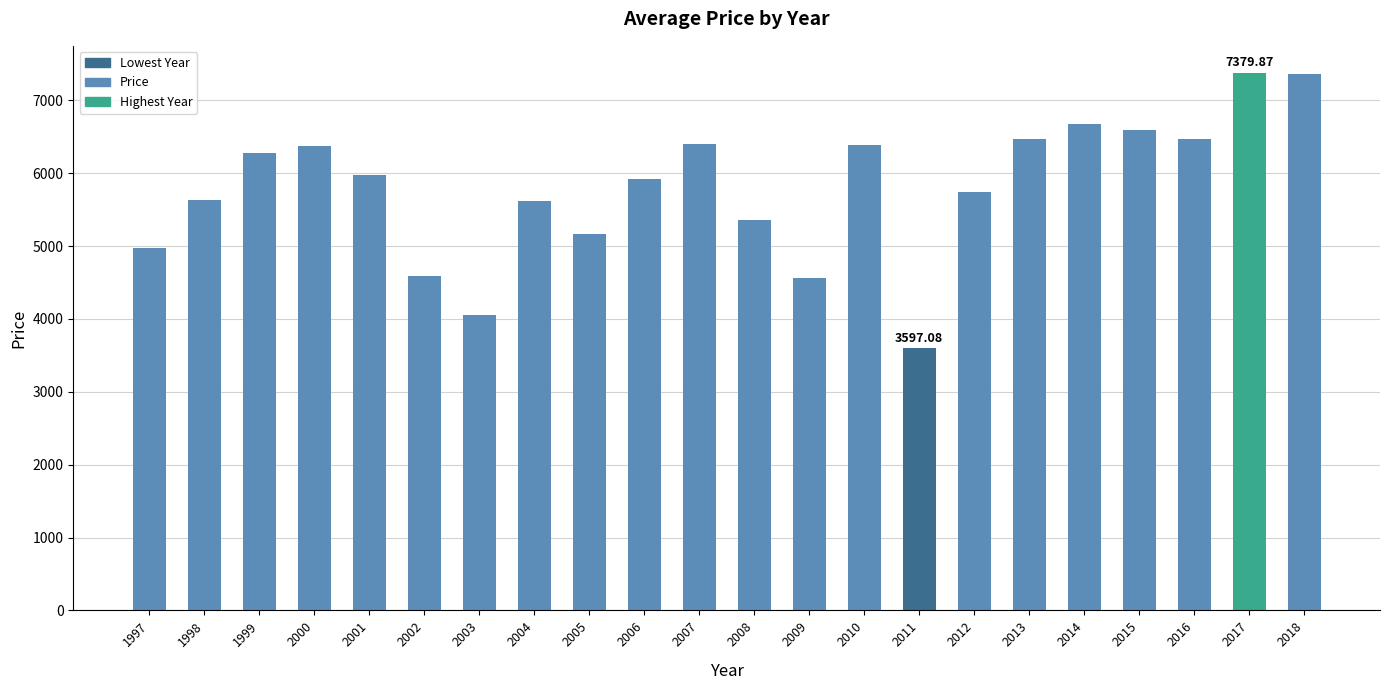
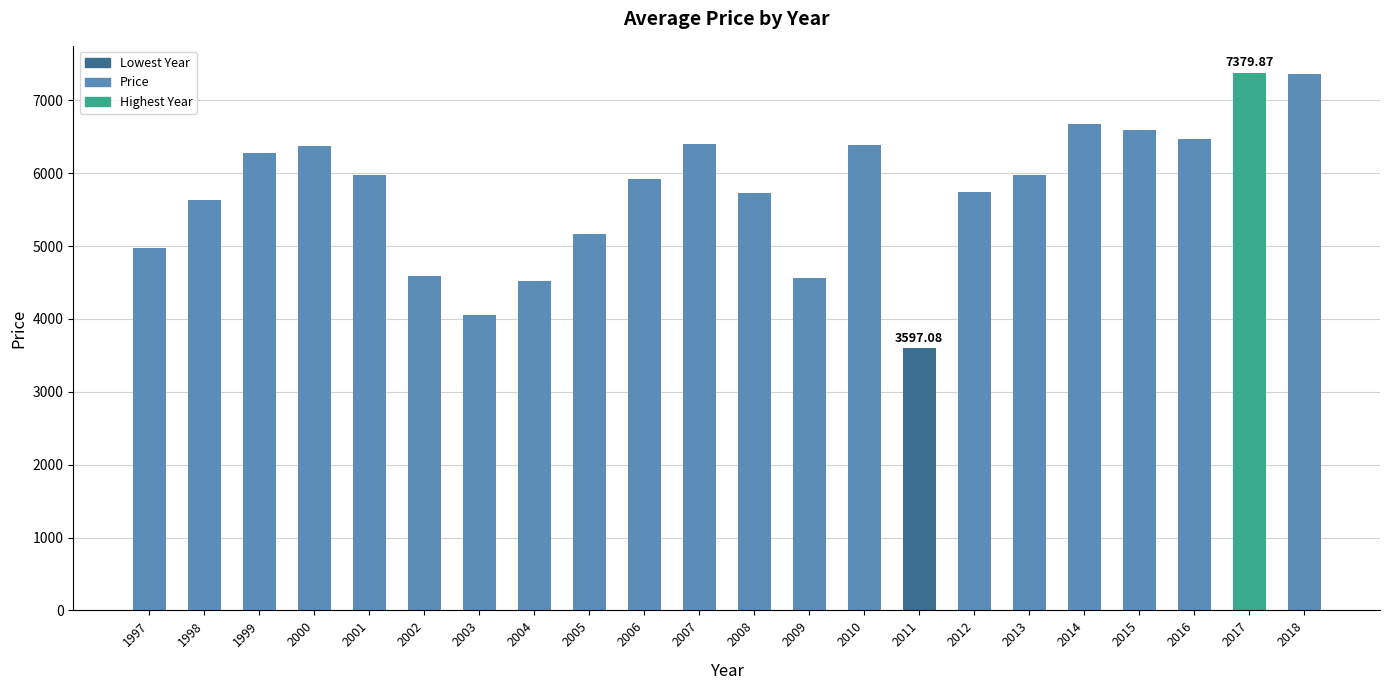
  {
    "1997": 5000,
    "1998": 5600,
    "1999": 6300,
    "2000": 6400,
    "2001": 6000,
    "2002": 4600,
    "2003": 4000,
-   "2004": 5600,
+   "2004": 4500,
    "2005": 5200,
    "2006": 5900,
    "2007": 6400,
-   "2008": 5400,
+   "2008": 5700,
    "2009": 4600,
    "2010": 6400,
    "2012": 5700,
-   "2013": 6500,
+   "2013": 6000,
    "2014": 6700,
    "2015": 6600,
    "2016": 6500,
    "2018": 7400
  }
